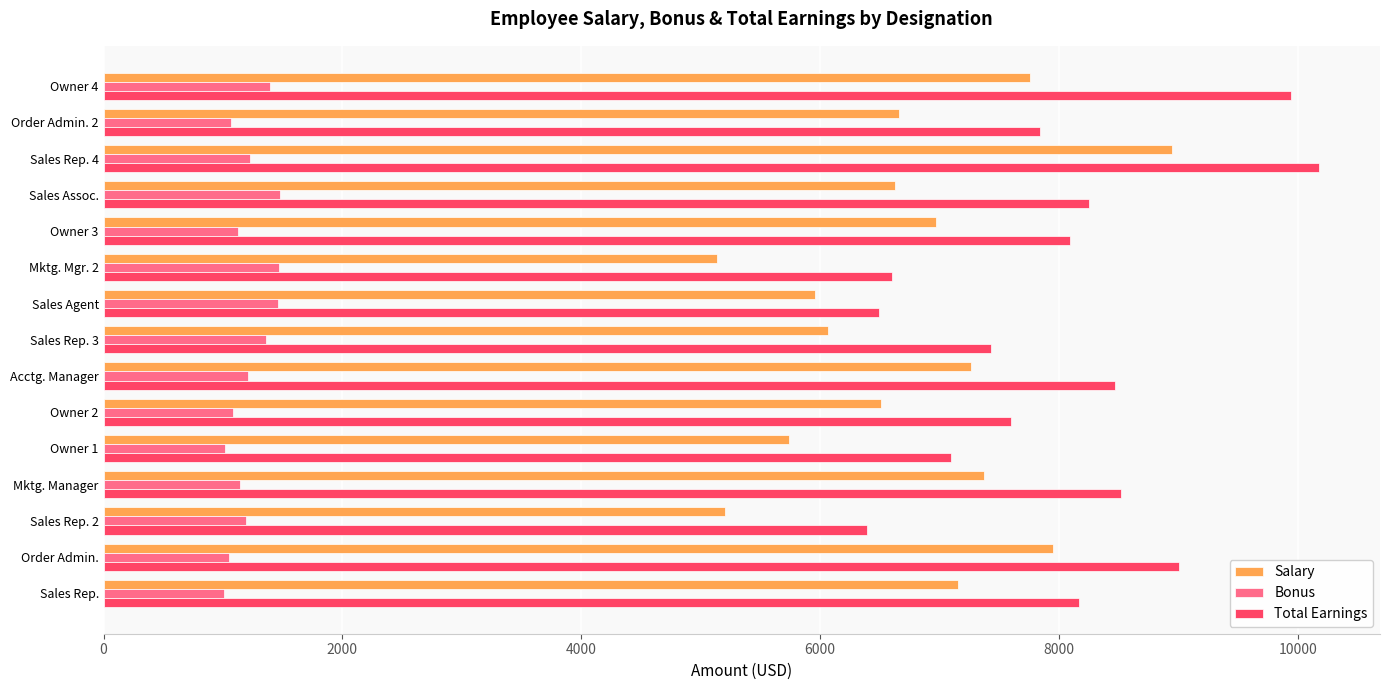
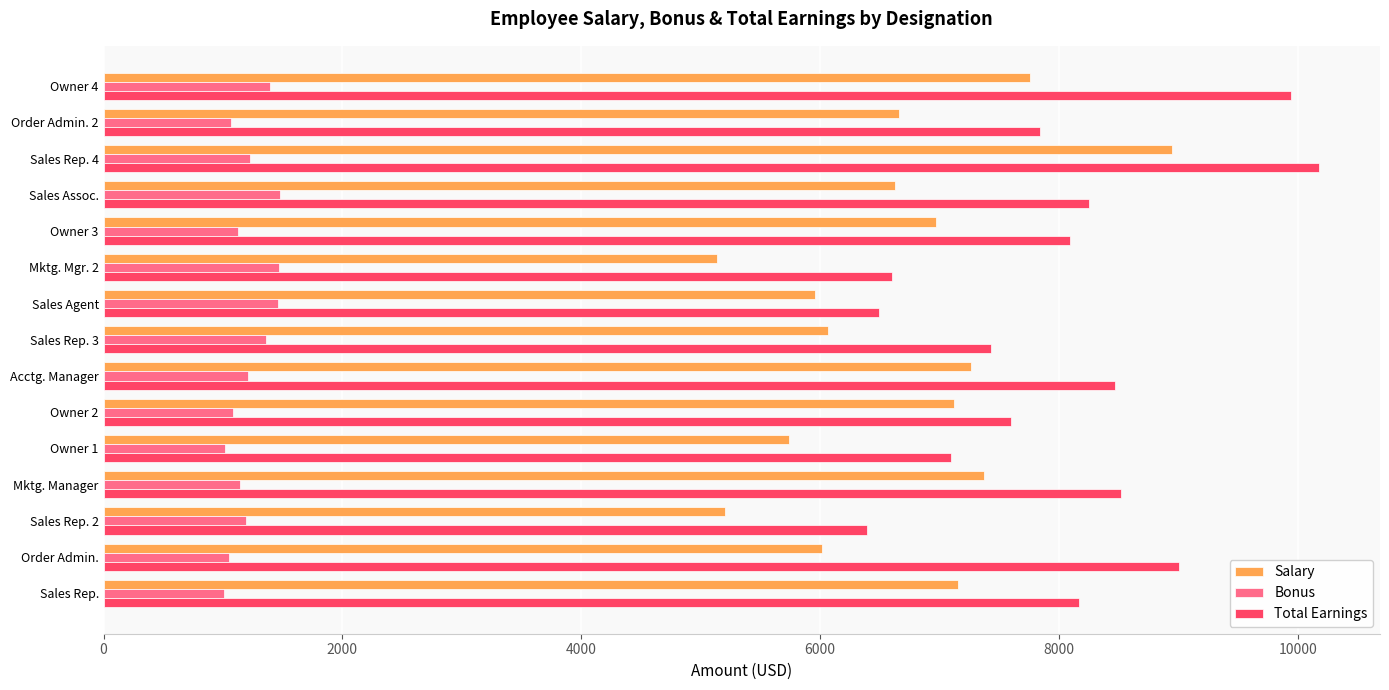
  {
    "Salary": {
      "Owner 4": 7760,
      "Order Admin. 2": 6660,
      "Sales Rep. 4": 8950,
      "Sales Assoc.": 6620,
      "Owner 3": 6970,
      "Mktg. Mgr. 2": 5140,
      "Sales Agent": 5960,
      "Sales Rep. 3": 6070,
      "Acctg. Manager": 7260,
-     "Owner 2": 6510,
+     "Owner 2": 7130,
      "Owner 1": 5740,
      "Mktg. Manager": 7370,
      "Sales Rep. 2": 5200,
-     "Order Admin.": 7950,
+     "Order Admin.": 6020,
      "Sales Rep.": 7150
    }
  }
